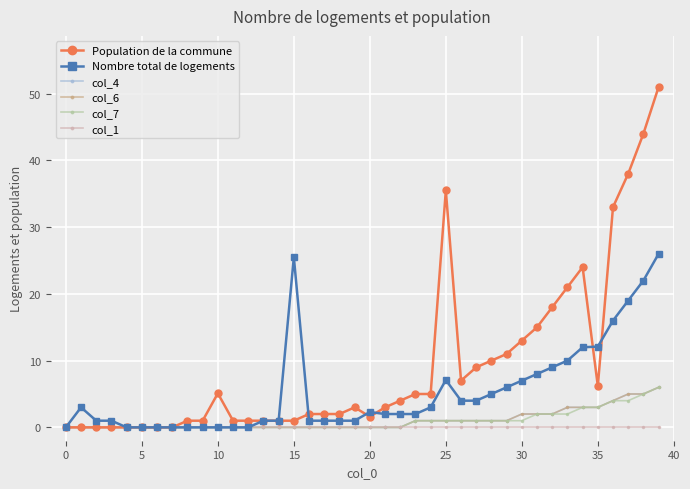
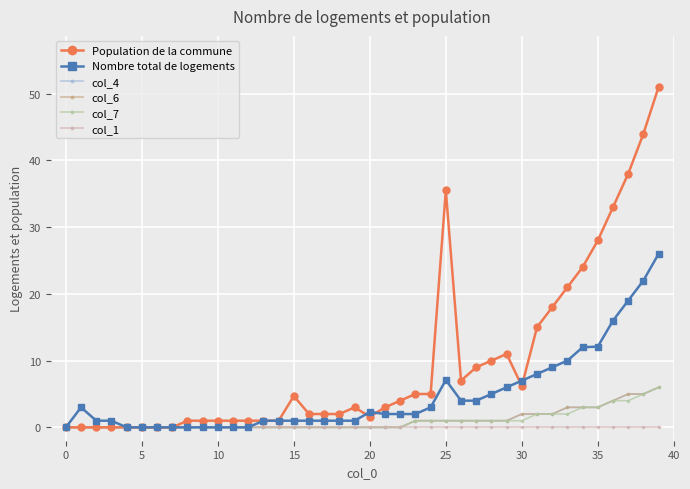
  {
    "Population de la commune": {
-     "10": 5,
-     "15": 1,
+     "10": 1,
+     "15": 5,
      "20": 2,
      "25": 36,
-     "30": 13,
-     "35": 6
+     "30": 6,
+     "35": 28
    },
    "Nombre total de logements": {
-     "15": 26,
+     "15": 1,
      "20": 2,
      "25": 7,
      "30": 7,
      "35": 12
    }
  }
